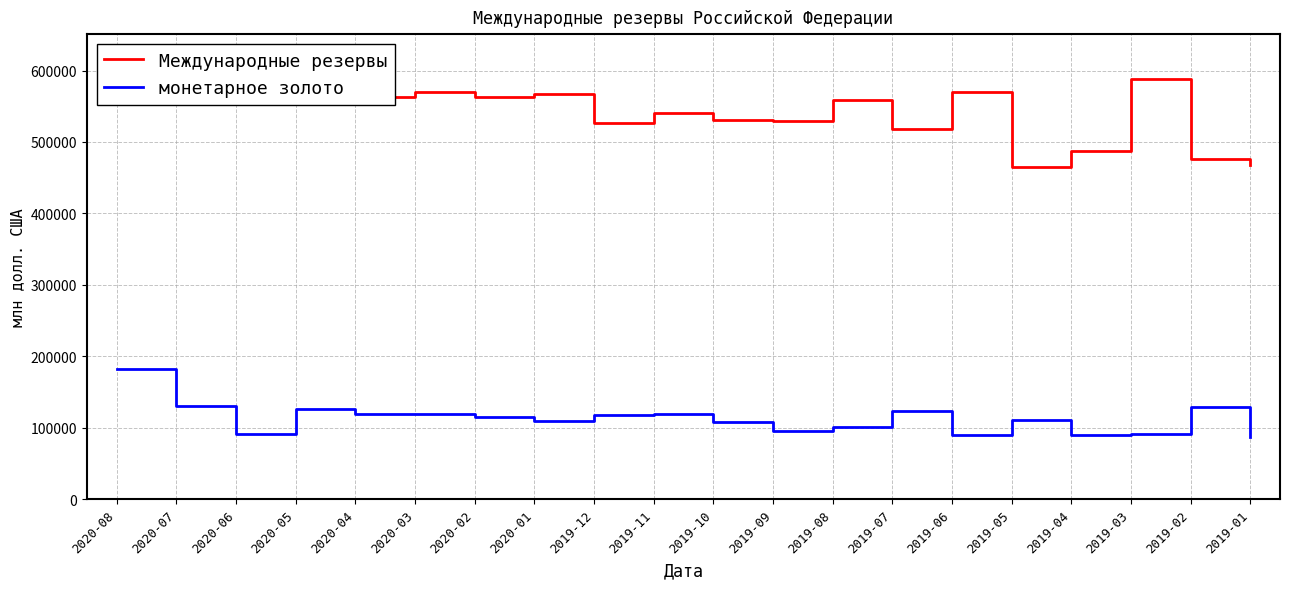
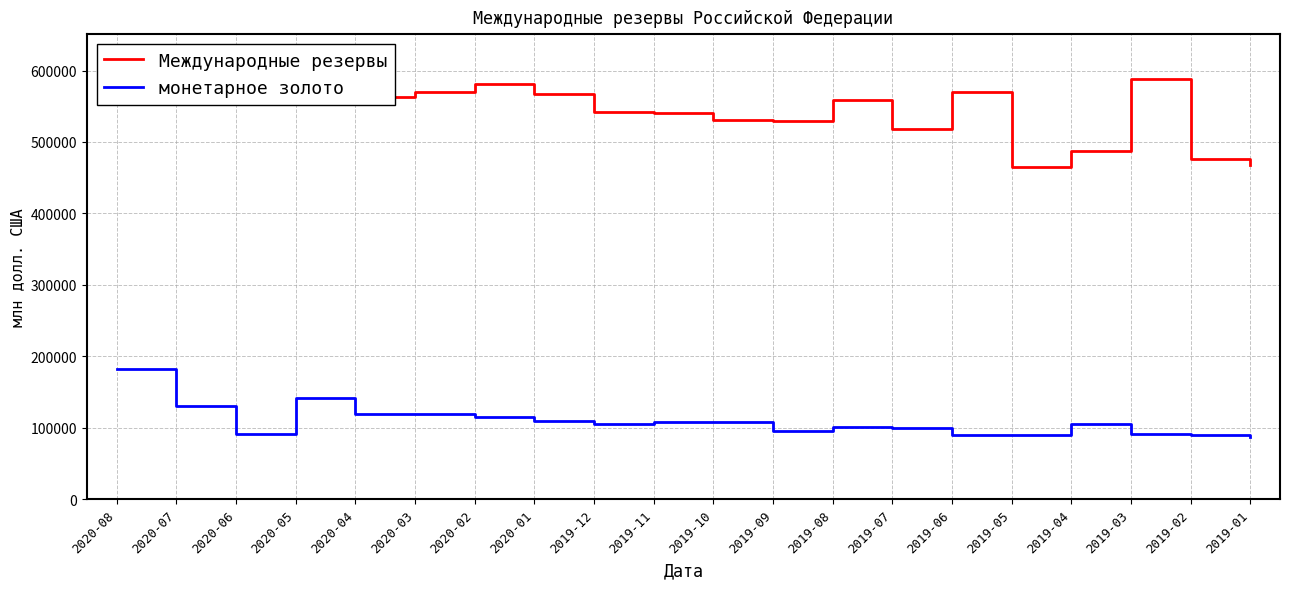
  {
    "Международные резервы": {
      "2020-03": 570000,
-     "2020-02": 560000,
+     "2020-02": 580000,
      "2020-01": 570000,
-     "2019-12": 530000,
+     "2019-12": 540000,
      "2019-11": 540000,
      "2019-10": 530000,
      "2019-09": 530000,
      "2019-08": 560000,
      "2019-07": 520000,
      "2019-06": 570000,
      "2019-05": 460000,
      "2019-04": 490000,
      "2019-03": 590000,
      "2019-02": 480000,
      "2019-01": 470000
    },
    "монетарное золото": {
      "2020-08": 180000,
      "2020-07": 130000,
      "2020-06": 90000,
-     "2020-05": 130000,
+     "2020-05": 140000,
      "2020-04": 120000,
      "2020-03": 120000,
      "2020-02": 120000,
      "2020-01": 110000,
-     "2019-12": 120000,
-     "2019-11": 120000,
+     "2019-12": 110000,
+     "2019-11": 110000,
      "2019-10": 110000,
      "2019-09": 100000,
      "2019-08": 100000,
-     "2019-07": 120000,
+     "2019-07": 100000,
      "2019-06": 90000,
-     "2019-05": 110000,
-     "2019-04": 90000,
+     "2019-05": 90000,
+     "2019-04": 110000,
      "2019-03": 90000,
-     "2019-02": 130000,
+     "2019-02": 90000,
      "2019-01": 90000
    }
  }
